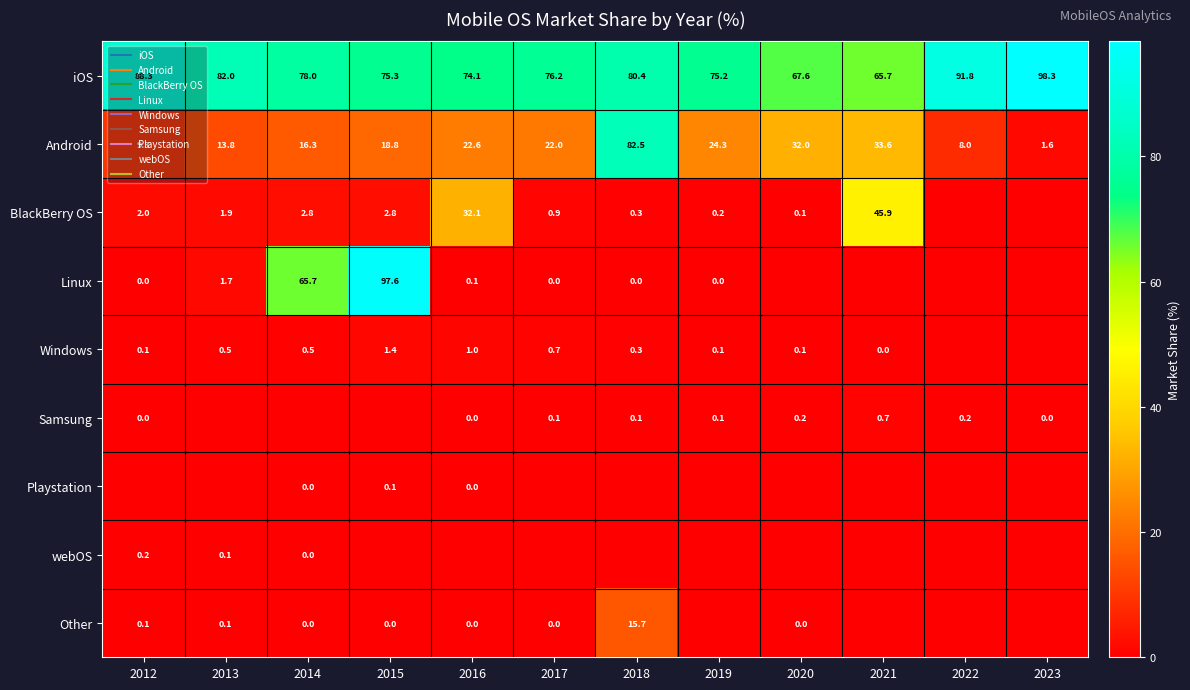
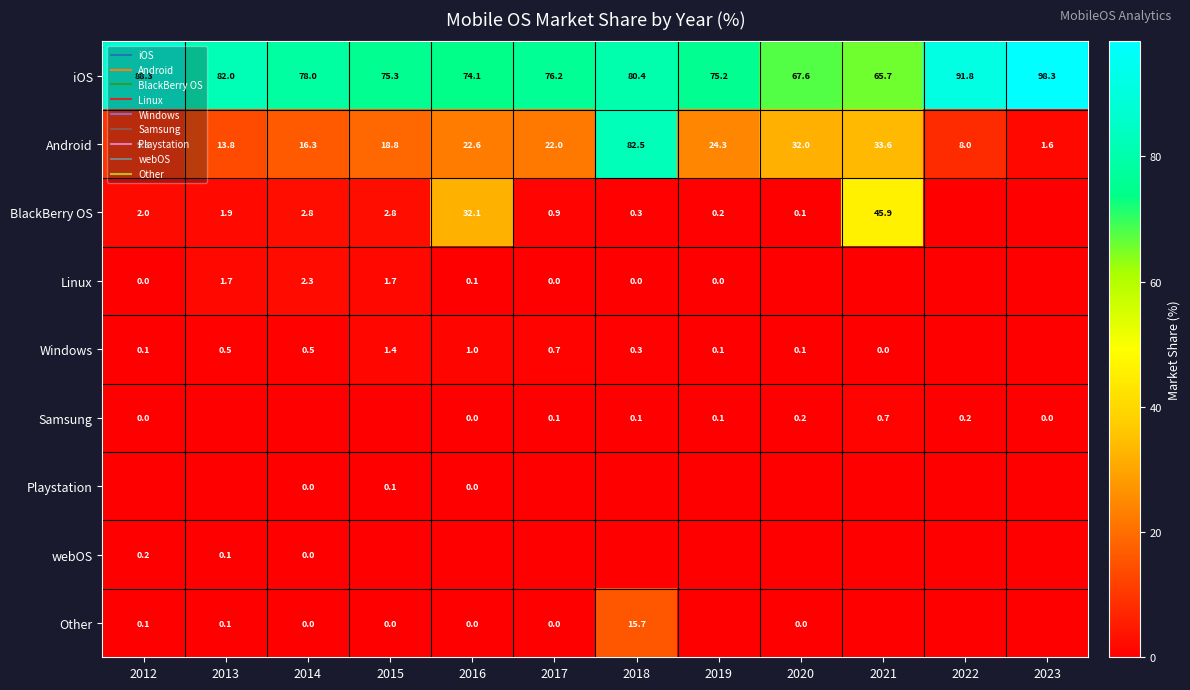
  {
    "iOS": {
      "2013": 82.0,
      "2014": 78.0,
      "2015": 75.3,
      "2016": 74.1,
      "2017": 76.2,
      "2018": 80.4,
      "2019": 75.2,
      "2020": 67.6,
      "2021": 65.7,
      "2022": 91.8,
      "2023": 98.3
    },
    "Android": {
      "2013": 13.8,
      "2014": 16.3,
      "2015": 18.8,
      "2016": 22.6,
      "2017": 22.0,
      "2018": 82.5,
      "2019": 24.3,
      "2020": 32.0,
      "2021": 33.6,
      "2022": 8.0,
      "2023": 1.6
    },
    "BlackBerry OS": {
      "2012": 2.0,
      "2013": 1.9,
      "2014": 2.8,
      "2015": 2.8,
      "2016": 32.1,
      "2017": 0.9,
      "2018": 0.3,
      "2019": 0.2,
      "2020": 0.1,
      "2021": 45.9
    },
    "Linux": {
      "2012": 0.0,
      "2013": 1.7,
-     "2014": 65.7,
-     "2015": 97.6,
+     "2014": 2.3,
+     "2015": 1.7,
      "2016": 0.1,
      "2017": 0.0,
      "2018": 0.0,
      "2019": 0.0
    },
    "Windows": {
      "2012": 0.1,
      "2013": 0.5,
      "2014": 0.5,
      "2015": 1.4,
      "2016": 1.0,
      "2017": 0.7,
      "2018": 0.3,
      "2019": 0.1,
      "2020": 0.1,
      "2021": 0.0
    },
    "Samsung": {
      "2012": 0.0,
      "2016": 0.0,
      "2017": 0.1,
      "2018": 0.1,
      "2019": 0.1,
      "2020": 0.2,
      "2021": 0.7,
      "2022": 0.2,
      "2023": 0.0
    },
    "Playstation": {
      "2014": 0.0,
      "2015": 0.1,
      "2016": 0.0
    },
    "webOS": {
      "2012": 0.2,
      "2013": 0.1,
      "2014": 0.0
    },
    "Other": {
      "2012": 0.1,
      "2013": 0.1,
      "2014": 0.0,
      "2015": 0.0,
      "2016": 0.0,
      "2017": 0.0,
      "2018": 15.7,
      "2020": 0.0
    }
  }
